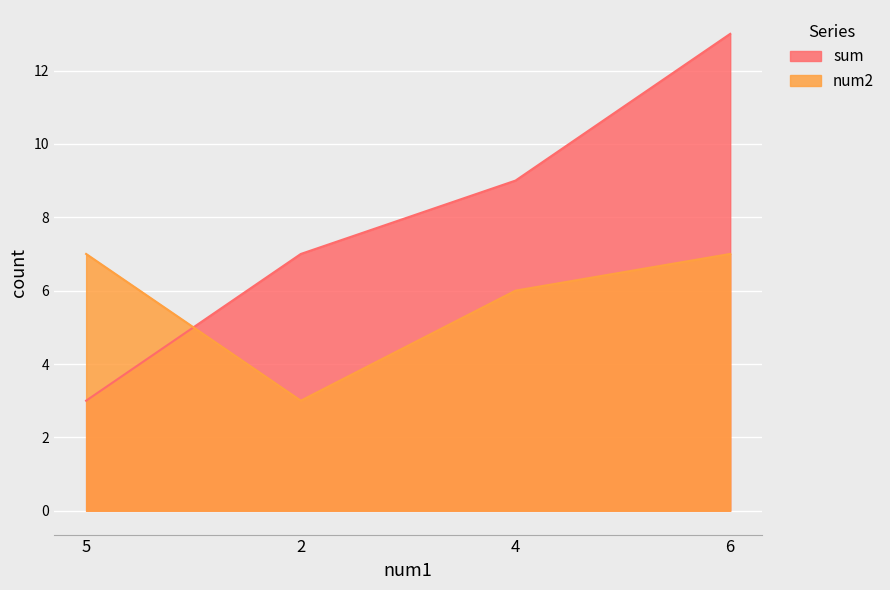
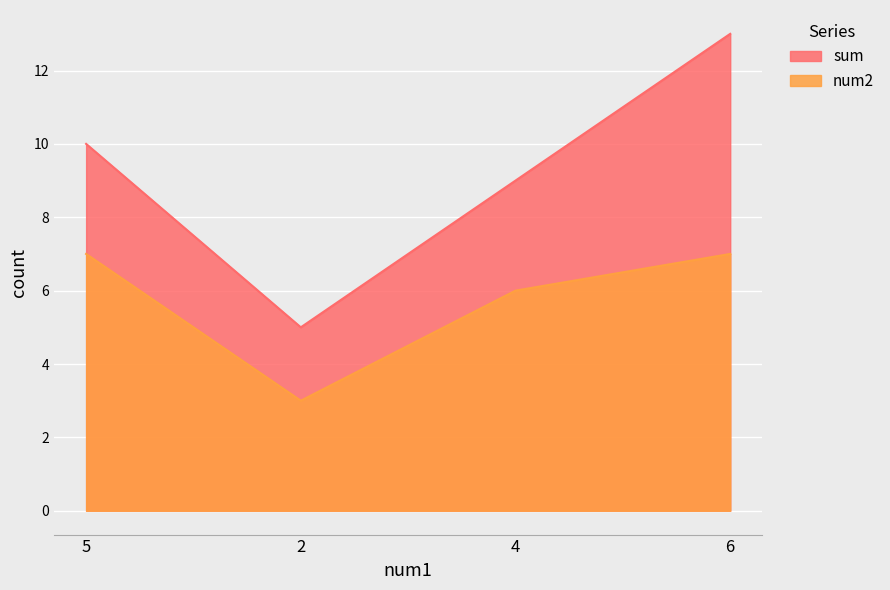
  {
    "sum": {
-     "5": 3,
-     "2": 7,
+     "5": 10,
+     "2": 5,
      "4": 9,
      "6": 13
    },
    "num2": {
      "5": 7,
      "2": 3,
      "4": 6,
      "6": 7
    }
  }
